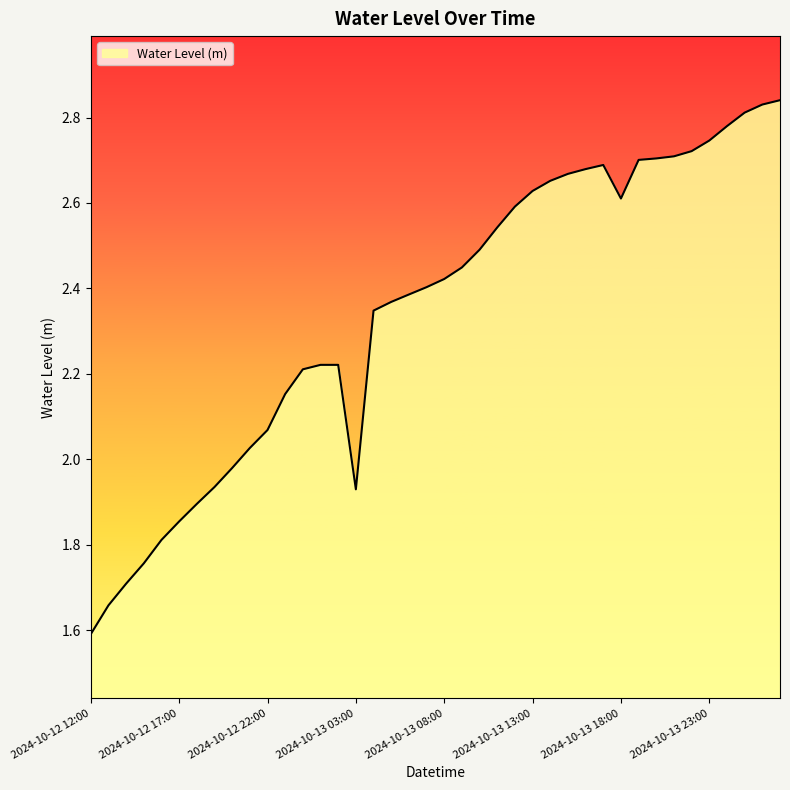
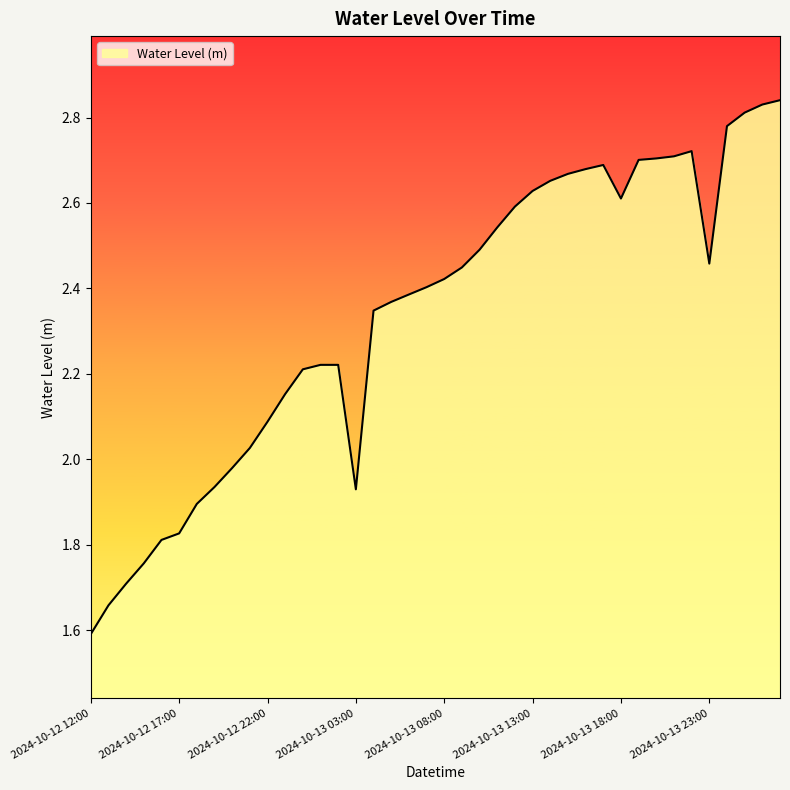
  {
    "2024-10-12 12:00": 1.59,
-   "2024-10-12 17:00": 1.85,
-   "2024-10-12 22:00": 2.07,
+   "2024-10-12 17:00": 1.83,
+   "2024-10-12 22:00": 2.09,
    "2024-10-13 03:00": 1.93,
    "2024-10-13 08:00": 2.42,
    "2024-10-13 13:00": 2.63,
    "2024-10-13 18:00": 2.61,
-   "2024-10-13 23:00": 2.75
+   "2024-10-13 23:00": 2.46
  }
